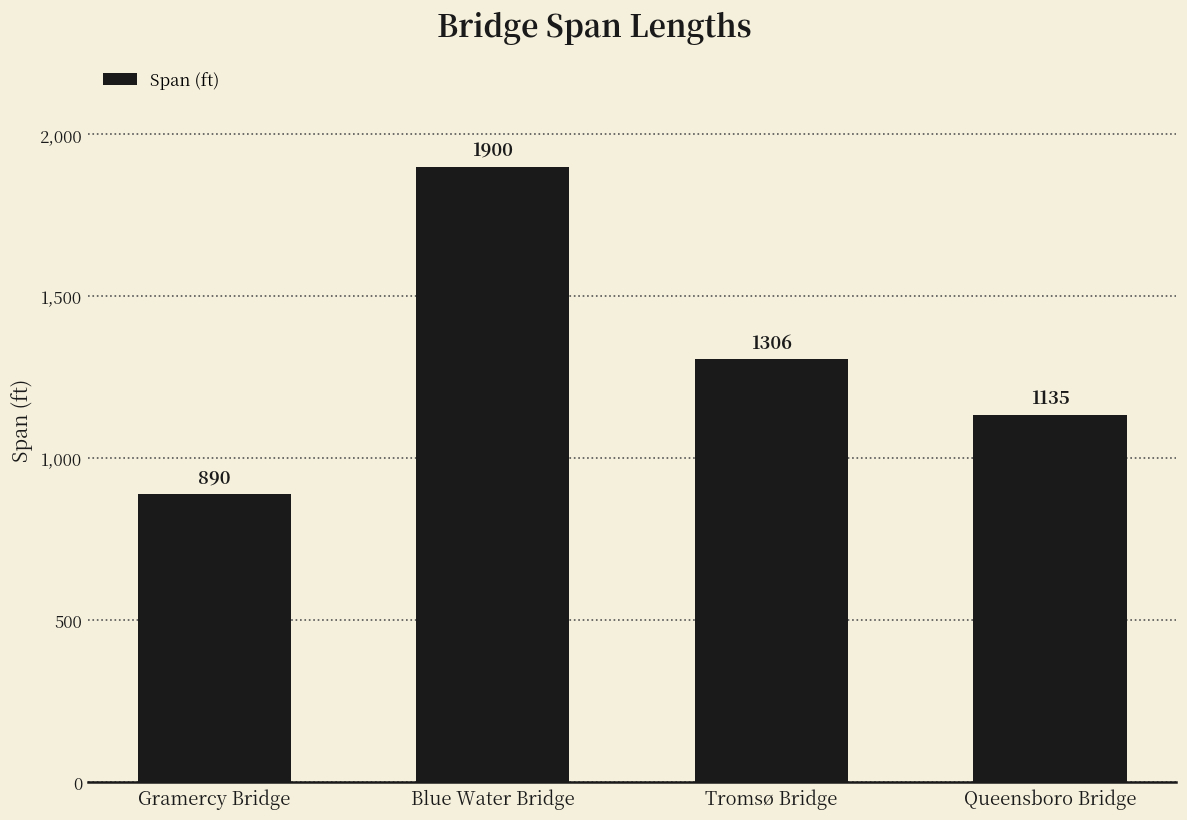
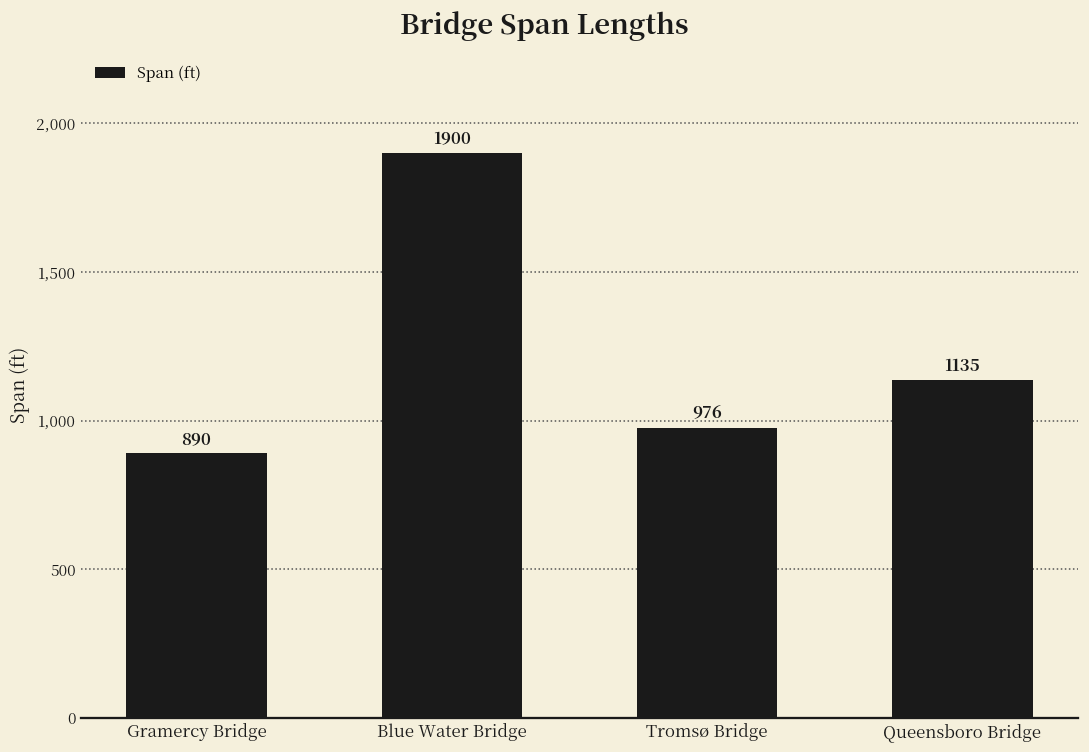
  {
    "Gramercy Bridge": 890,
    "Blue Water Bridge": 1900,
-   "Tromsø Bridge": 1306,
+   "Tromsø Bridge": 976,
    "Queensboro Bridge": 1135
  }
